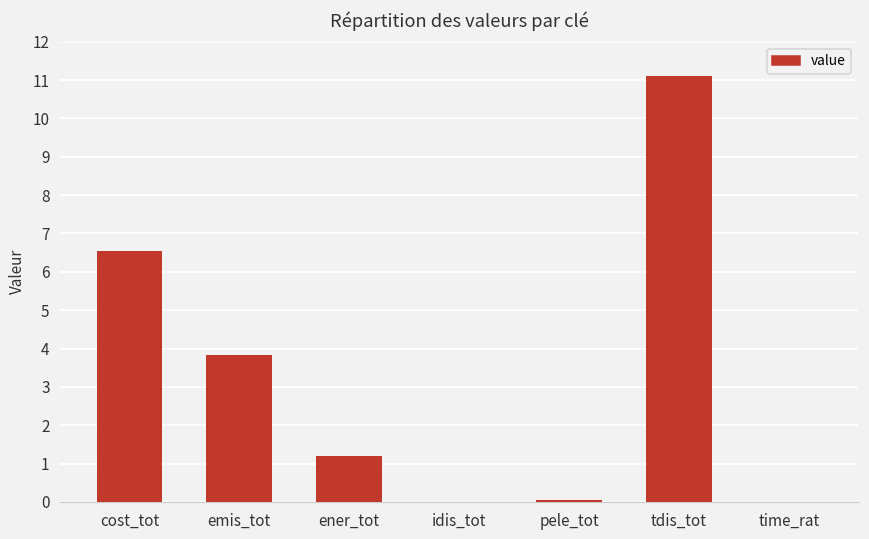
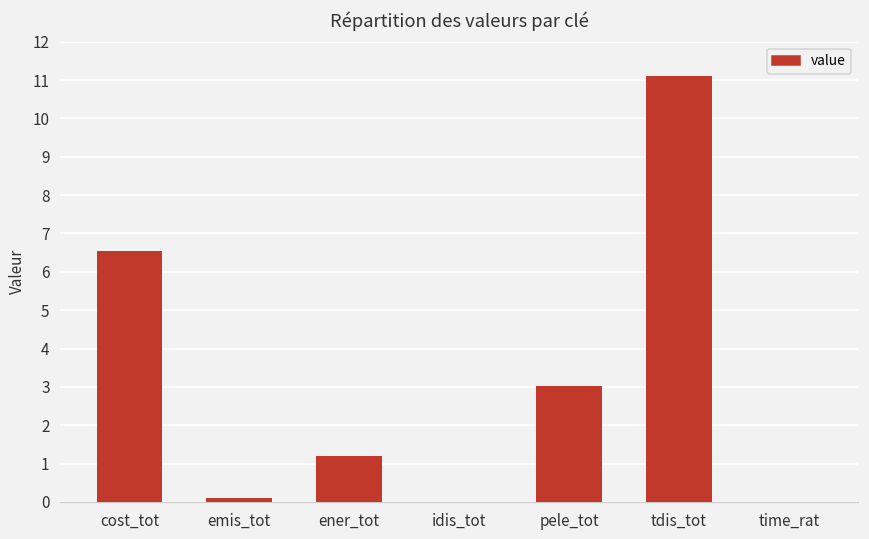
  {
    "cost_tot": 6.5,
-   "emis_tot": 3.8,
+   "emis_tot": 0.1,
    "ener_tot": 1.2,
    "idis_tot": 0.0,
-   "pele_tot": 0.0,
+   "pele_tot": 3.0,
    "tdis_tot": 11.1
  }
